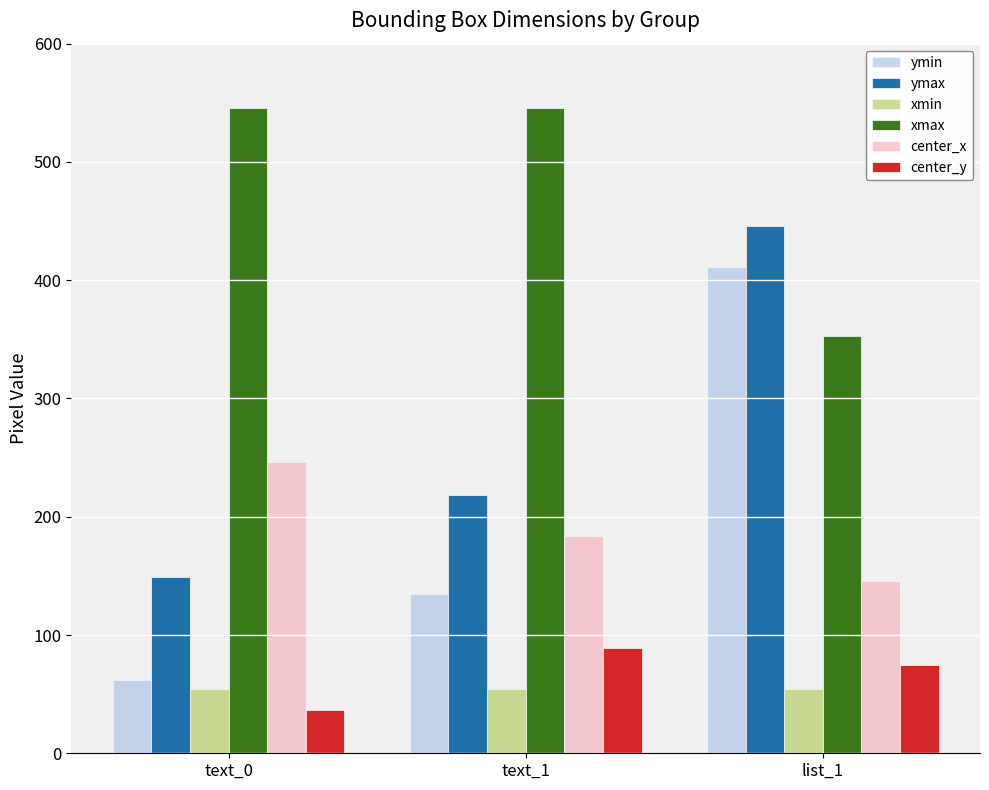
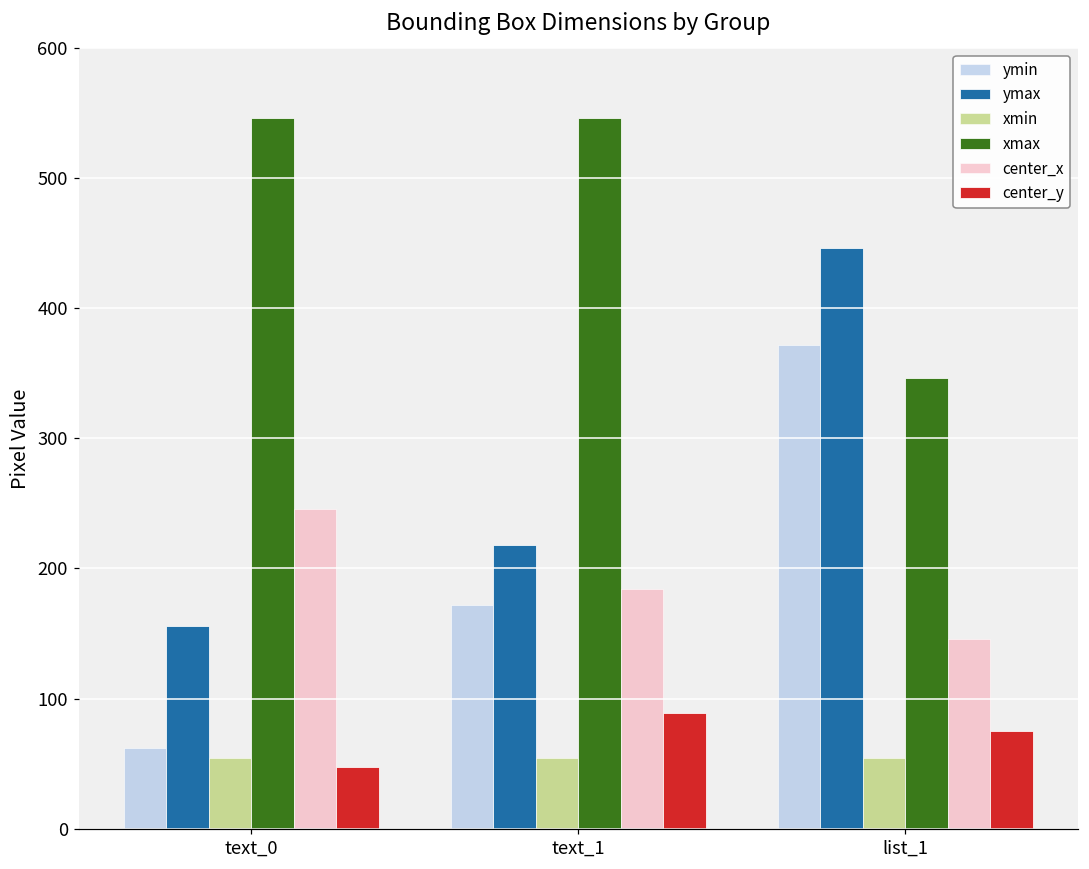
  {
    "ymin": {
      "text_0": 62,
-     "text_1": 135,
-     "list_1": 411
+     "text_1": 172,
+     "list_1": 372
    },
    "ymax": {
-     "text_0": 149,
+     "text_0": 156,
      "text_1": 218,
      "list_1": 446
    },
    "xmin": {
      "text_0": 54,
      "text_1": 54,
      "list_1": 54
    },
    "xmax": {
      "text_0": 546,
      "text_1": 546,
-     "list_1": 353
+     "list_1": 346
    },
    "center_x": {
      "text_0": 246,
      "text_1": 184,
      "list_1": 146
    },
    "center_y": {
-     "text_0": 37,
+     "text_0": 47,
      "text_1": 89,
      "list_1": 75
    }
  }
